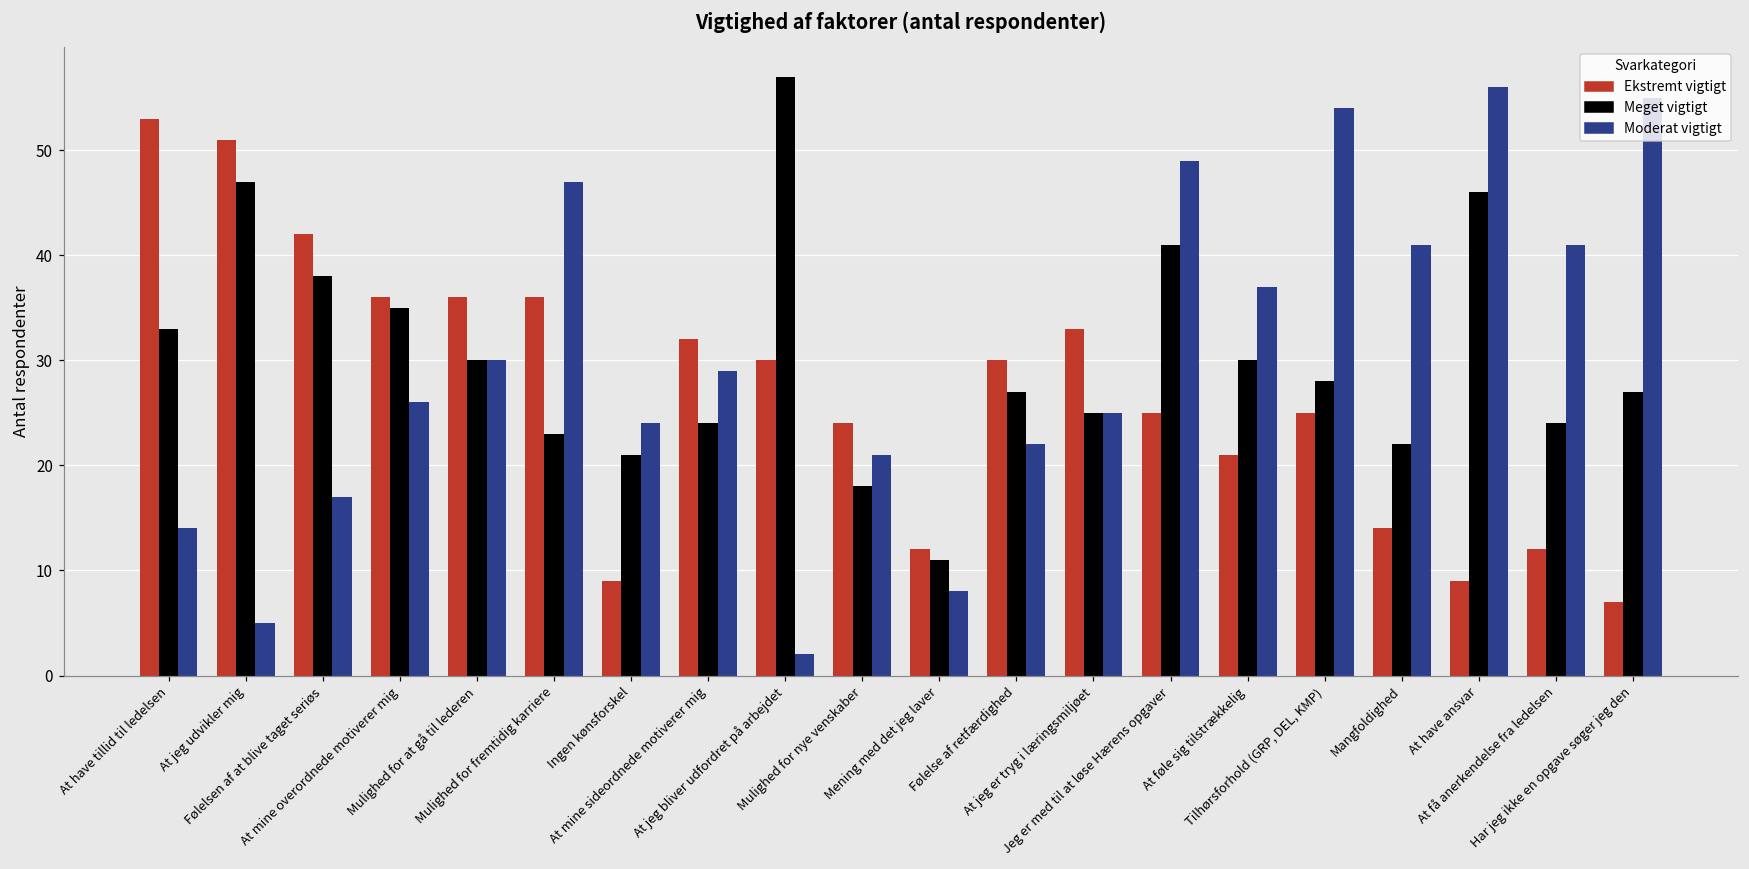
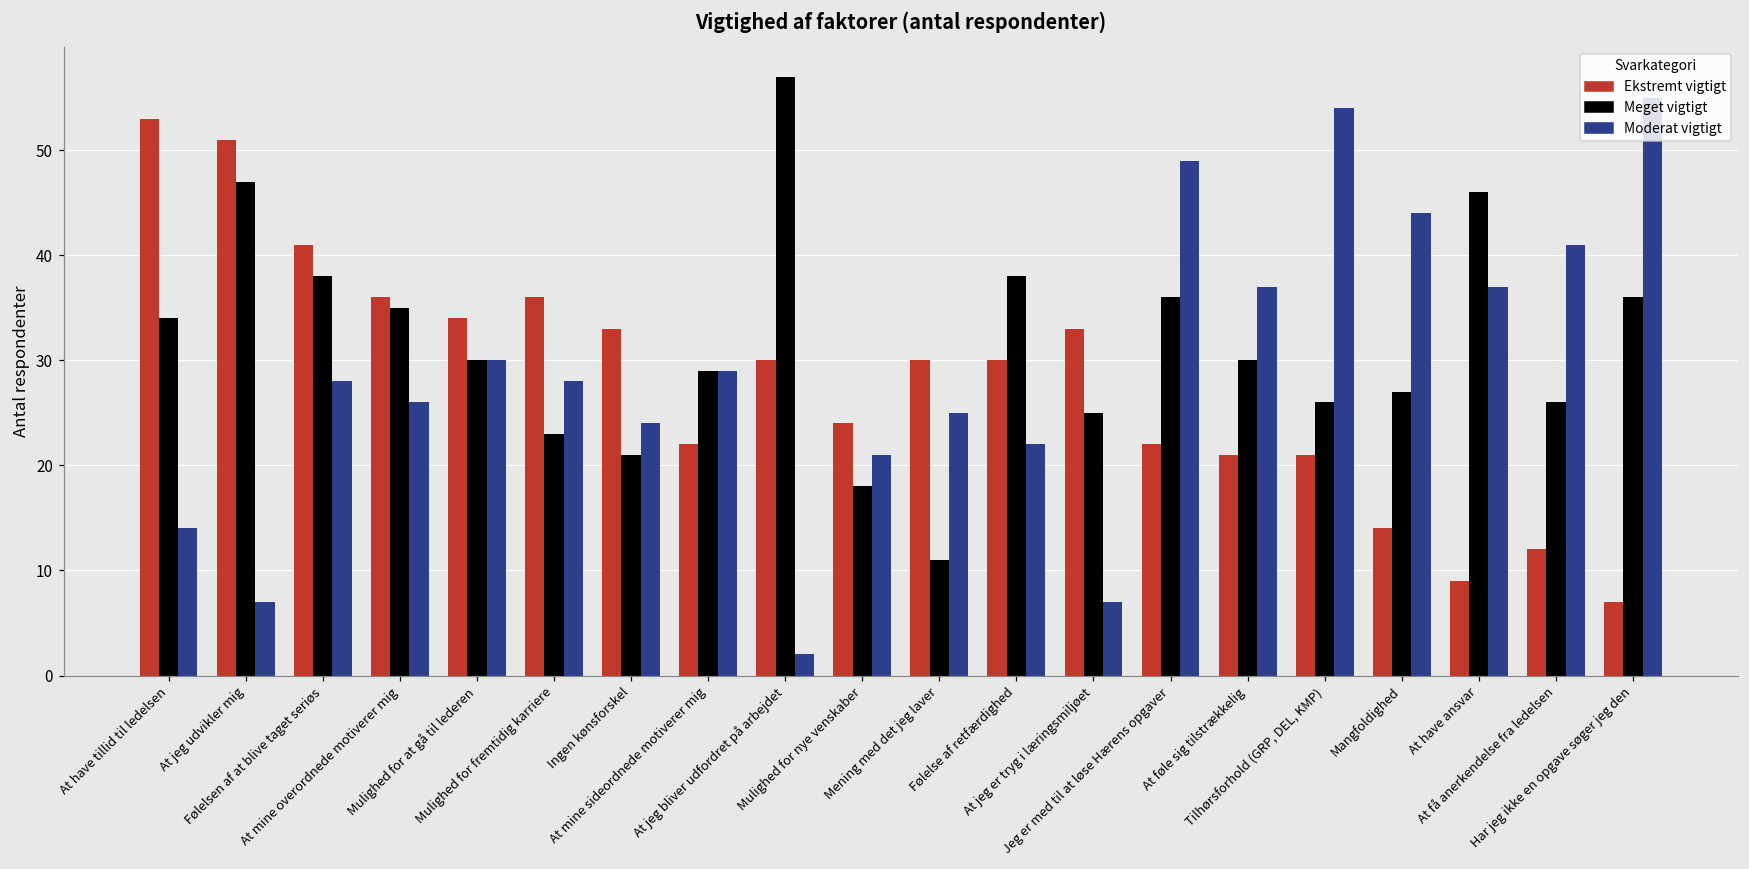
  {
    "Ekstremt vigtigt": {
      "At have tillid til ledelsen": 53,
      "At jeg udvikler mig": 51,
-     "Følelsen af at blive taget seriøs": 42,
+     "Følelsen af at blive taget seriøs": 41,
      "At mine overordnede motiverer mig": 36,
-     "Mulighed for at gå til lederen": 36,
+     "Mulighed for at gå til lederen": 34,
      "Mulighed for fremtidig karriere": 36,
-     "Ingen kønsforskel": 9,
-     "At mine sideordnede motiverer mig": 32,
+     "Ingen kønsforskel": 33,
+     "At mine sideordnede motiverer mig": 22,
      "At jeg bliver udfordret på arbejdet": 30,
      "Mulighed for nye venskaber": 24,
-     "Mening med det jeg laver": 12,
+     "Mening med det jeg laver": 30,
      "Følelse af retfærdighed": 30,
      "At jeg er tryg i læringsmiljøet": 33,
-     "Jeg er med til at løse Hærens opgaver": 25,
+     "Jeg er med til at løse Hærens opgaver": 22,
      "At føle sig tilstrækkelig": 21,
-     "Tilhørsforhold (GRP, DEL, KMP)": 25,
+     "Tilhørsforhold (GRP, DEL, KMP)": 21,
      "Mangfoldighed": 14,
      "At have ansvar": 9,
      "At få anerkendelse fra ledelsen": 12,
      "Har jeg ikke en opgave søger jeg den": 7
    },
    "Meget vigtigt": {
-     "At have tillid til ledelsen": 33,
+     "At have tillid til ledelsen": 34,
      "At jeg udvikler mig": 47,
      "Følelsen af at blive taget seriøs": 38,
      "At mine overordnede motiverer mig": 35,
      "Mulighed for at gå til lederen": 30,
      "Mulighed for fremtidig karriere": 23,
      "Ingen kønsforskel": 21,
-     "At mine sideordnede motiverer mig": 24,
+     "At mine sideordnede motiverer mig": 29,
      "At jeg bliver udfordret på arbejdet": 57,
      "Mulighed for nye venskaber": 18,
      "Mening med det jeg laver": 11,
-     "Følelse af retfærdighed": 27,
+     "Følelse af retfærdighed": 38,
      "At jeg er tryg i læringsmiljøet": 25,
-     "Jeg er med til at løse Hærens opgaver": 41,
+     "Jeg er med til at løse Hærens opgaver": 36,
      "At føle sig tilstrækkelig": 30,
-     "Tilhørsforhold (GRP, DEL, KMP)": 28,
-     "Mangfoldighed": 22,
+     "Tilhørsforhold (GRP, DEL, KMP)": 26,
+     "Mangfoldighed": 27,
      "At have ansvar": 46,
-     "At få anerkendelse fra ledelsen": 24,
-     "Har jeg ikke en opgave søger jeg den": 27
+     "At få anerkendelse fra ledelsen": 26,
+     "Har jeg ikke en opgave søger jeg den": 36
    },
    "Moderat vigtigt": {
      "At have tillid til ledelsen": 14,
-     "At jeg udvikler mig": 5,
-     "Følelsen af at blive taget seriøs": 17,
+     "At jeg udvikler mig": 7,
+     "Følelsen af at blive taget seriøs": 28,
      "At mine overordnede motiverer mig": 26,
      "Mulighed for at gå til lederen": 30,
-     "Mulighed for fremtidig karriere": 47,
+     "Mulighed for fremtidig karriere": 28,
      "Ingen kønsforskel": 24,
      "At mine sideordnede motiverer mig": 29,
      "At jeg bliver udfordret på arbejdet": 2,
      "Mulighed for nye venskaber": 21,
-     "Mening med det jeg laver": 8,
+     "Mening med det jeg laver": 25,
      "Følelse af retfærdighed": 22,
-     "At jeg er tryg i læringsmiljøet": 25,
+     "At jeg er tryg i læringsmiljøet": 7,
      "Jeg er med til at løse Hærens opgaver": 49,
      "At føle sig tilstrækkelig": 37,
      "Tilhørsforhold (GRP, DEL, KMP)": 54,
-     "Mangfoldighed": 41,
-     "At have ansvar": 56,
+     "Mangfoldighed": 44,
+     "At have ansvar": 37,
      "At få anerkendelse fra ledelsen": 41
    }
  }
